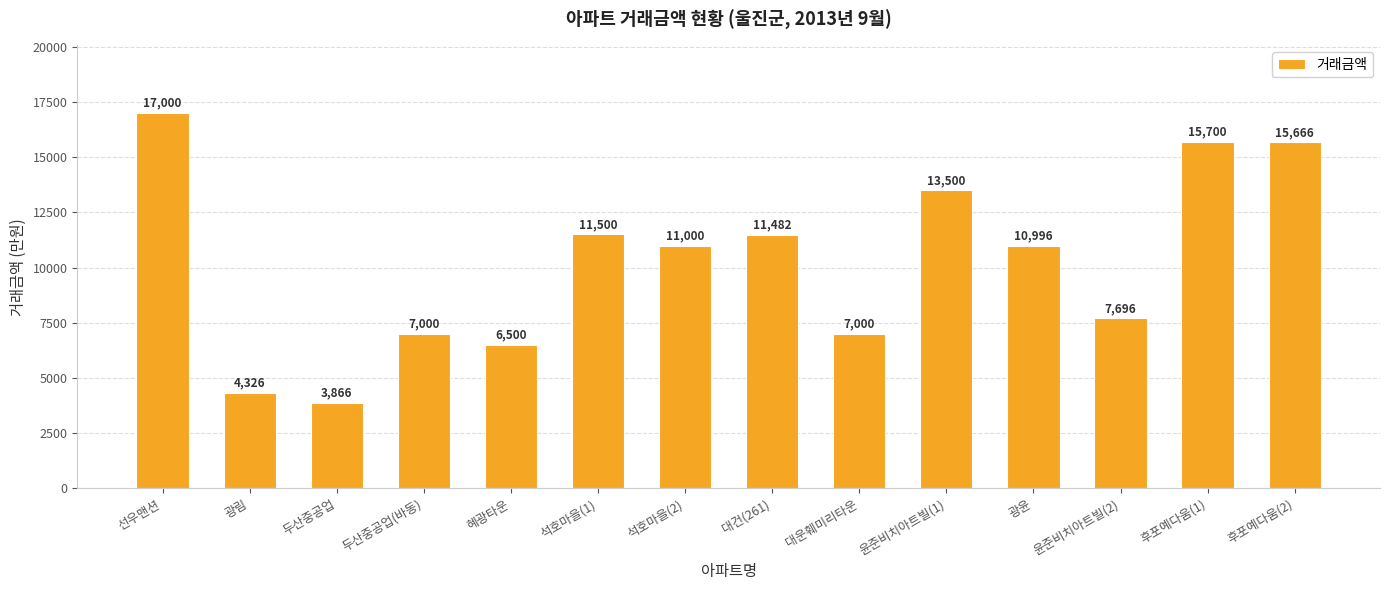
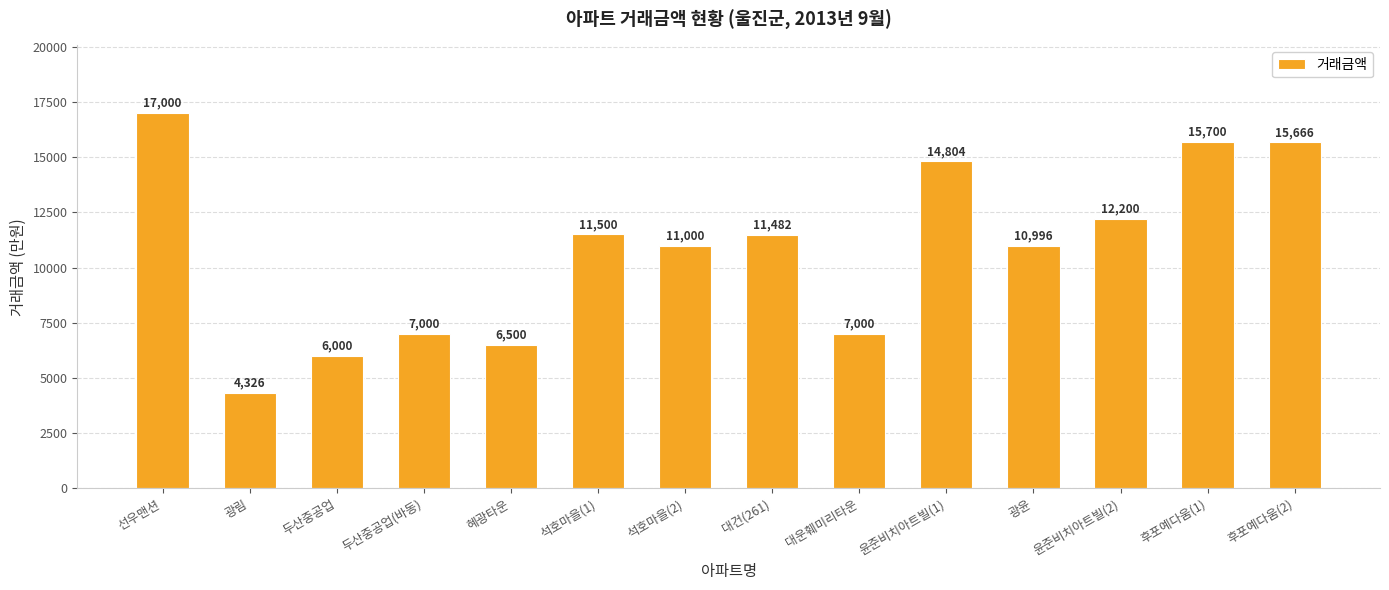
  {
    "선우맨션": "17,000",
    "광림": "4,326",
-   "두산중공업": "3,866",
+   "두산중공업": "6,000",
    "두산중공업(바동)": "7,000",
    "혜광타운": "6,500",
    "석호마을(1)": "11,500",
    "석호마을(2)": "11,000",
    "대건(261)": "11,482",
    "대운훼미리타운": "7,000",
-   "윤준비치아트빌(1)": "13,500",
+   "윤준비치아트빌(1)": "14,804",
    "광윤": "10,996",
-   "윤준비치아트빌(2)": "7,696",
+   "윤준비치아트빌(2)": "12,200",
    "후포예다움(1)": "15,700",
    "후포예다움(2)": "15,666"
  }
